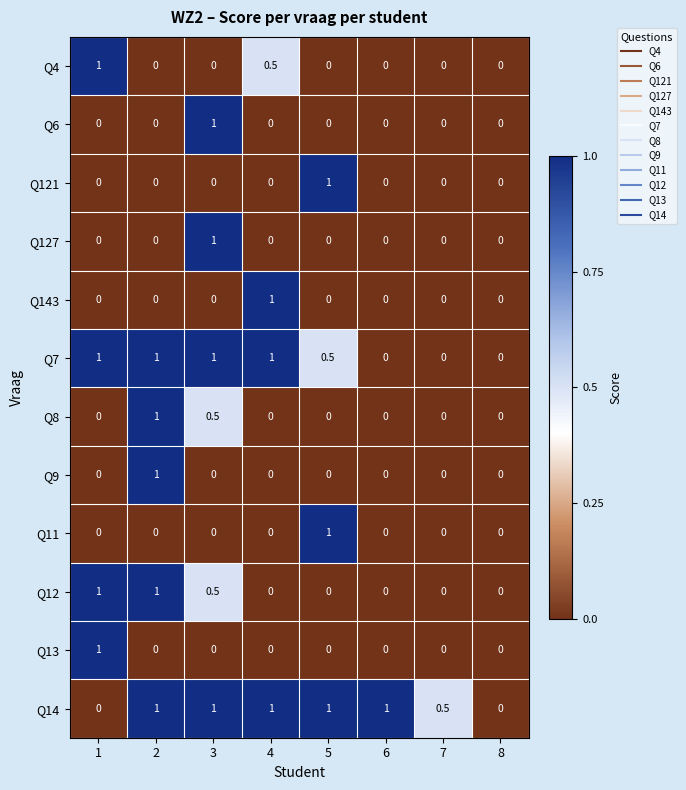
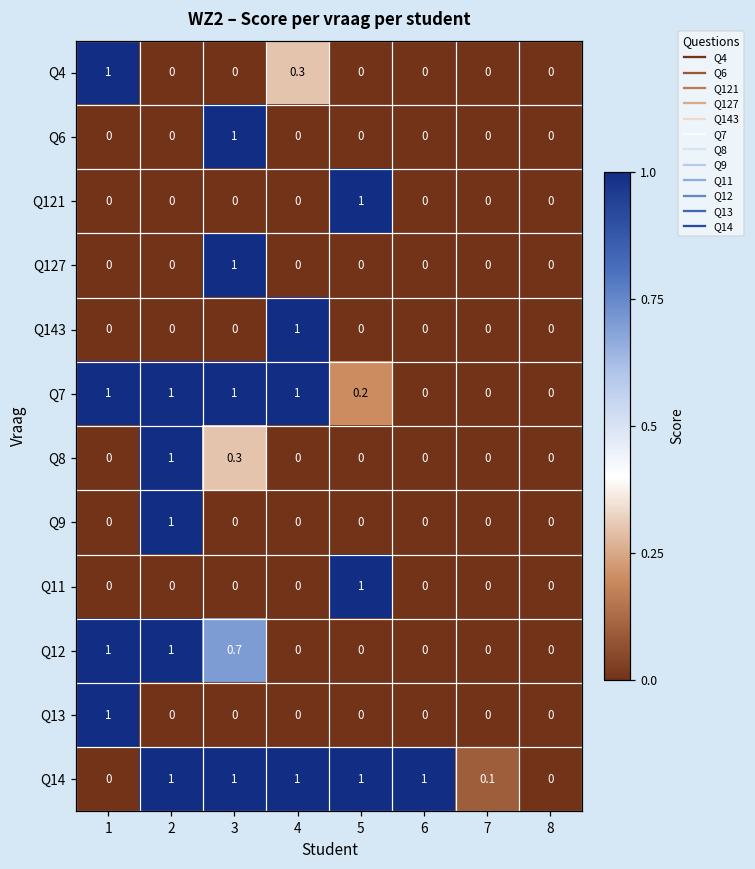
  {
    "Q4": {
      "1": 1,
      "2": 0,
      "3": 0,
-     "4": 0.5,
+     "4": 0.3,
      "5": 0,
      "6": 0,
      "7": 0,
      "8": 0
    },
    "Q6": {
      "1": 0,
      "2": 0,
      "3": 1,
      "4": 0,
      "5": 0,
      "6": 0,
      "7": 0,
      "8": 0
    },
    "Q121": {
      "1": 0,
      "2": 0,
      "3": 0,
      "4": 0,
      "5": 1,
      "6": 0,
      "7": 0,
      "8": 0
    },
    "Q127": {
      "1": 0,
      "2": 0,
      "3": 1,
      "4": 0,
      "5": 0,
      "6": 0,
      "7": 0,
      "8": 0
    },
    "Q143": {
      "1": 0,
      "2": 0,
      "3": 0,
      "4": 1,
      "5": 0,
      "6": 0,
      "7": 0,
      "8": 0
    },
    "Q7": {
      "1": 1,
      "2": 1,
      "3": 1,
      "4": 1,
-     "5": 0.5,
+     "5": 0.2,
      "6": 0,
      "7": 0,
      "8": 0
    },
    "Q8": {
      "1": 0,
      "2": 1,
-     "3": 0.5,
+     "3": 0.3,
      "4": 0,
      "5": 0,
      "6": 0,
      "7": 0,
      "8": 0
    },
    "Q9": {
      "1": 0,
      "2": 1,
      "3": 0,
      "4": 0,
      "5": 0,
      "6": 0,
      "7": 0,
      "8": 0
    },
    "Q11": {
      "1": 0,
      "2": 0,
      "3": 0,
      "4": 0,
      "5": 1,
      "6": 0,
      "7": 0,
      "8": 0
    },
    "Q12": {
      "1": 1,
      "2": 1,
-     "3": 0.5,
+     "3": 0.7,
      "4": 0,
      "5": 0,
      "6": 0,
      "7": 0,
      "8": 0
    },
    "Q13": {
      "1": 1,
      "2": 0,
      "3": 0,
      "4": 0,
      "5": 0,
      "6": 0,
      "7": 0,
      "8": 0
    },
    "Q14": {
      "1": 0,
      "2": 1,
      "3": 1,
      "4": 1,
      "5": 1,
      "6": 1,
-     "7": 0.5,
+     "7": 0.1,
      "8": 0
    }
  }
